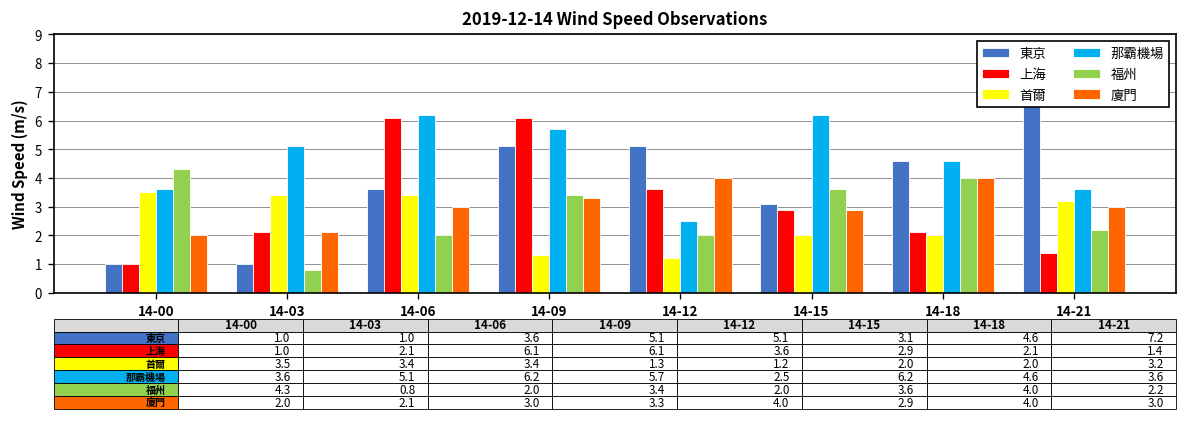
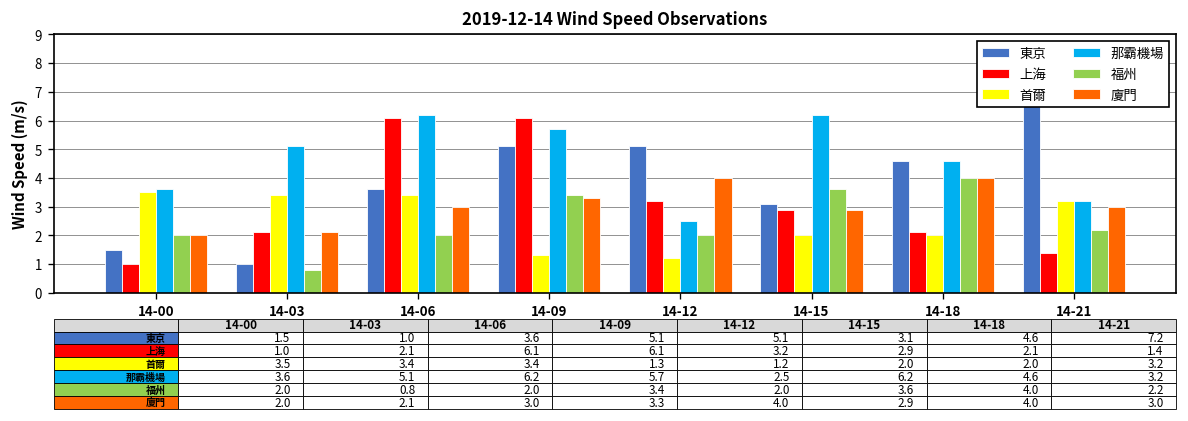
  {
    "東京": {
-     "14-00": 1.0
+     "14-00": 1.5
    },
    "上海": {
-     "14-12": 3.6
+     "14-12": 3.2
    },
    "首爾": {
      "14-00": 3.5,
      "14-03": 3.4,
      "14-06": 3.4,
      "14-09": 1.3,
      "14-12": 1.2,
      "14-15": 2.0,
      "14-18": 2.0,
      "14-21": 3.2
    },
    "那霸機場": {
-     "14-21": 3.6
+     "14-21": 3.2
    },
    "福州": {
-     "14-00": 4.3
+     "14-00": 2.0
    },
    "廈門": {
      "14-00": 2.0,
      "14-03": 2.1,
      "14-06": 3.0,
      "14-09": 3.3,
      "14-12": 4.0,
      "14-15": 2.9,
      "14-18": 4.0,
      "14-21": 3.0
    }
  }
